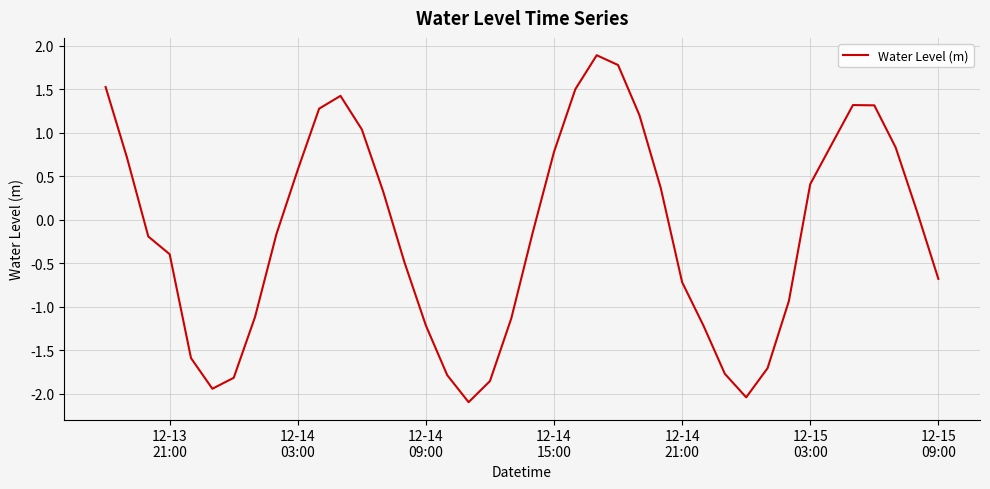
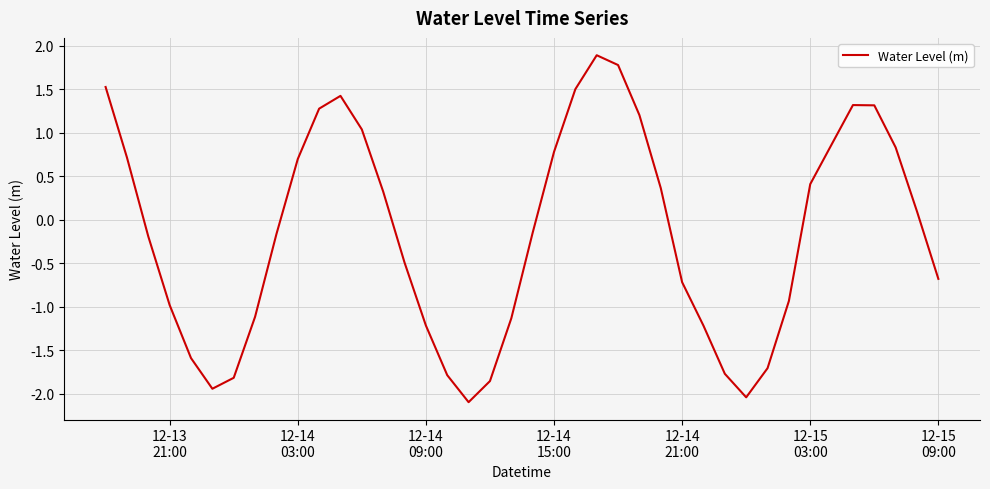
  {
-   "12-13 21:00": -0.4,
-   "12-14 03:00": 0.6,
+   "12-13 21:00": -1.0,
+   "12-14 03:00": 0.7,
    "12-14 09:00": -1.2,
    "12-14 15:00": 0.8,
    "12-14 21:00": -0.7,
    "12-15 03:00": 0.4,
    "12-15 09:00": -0.7
  }
